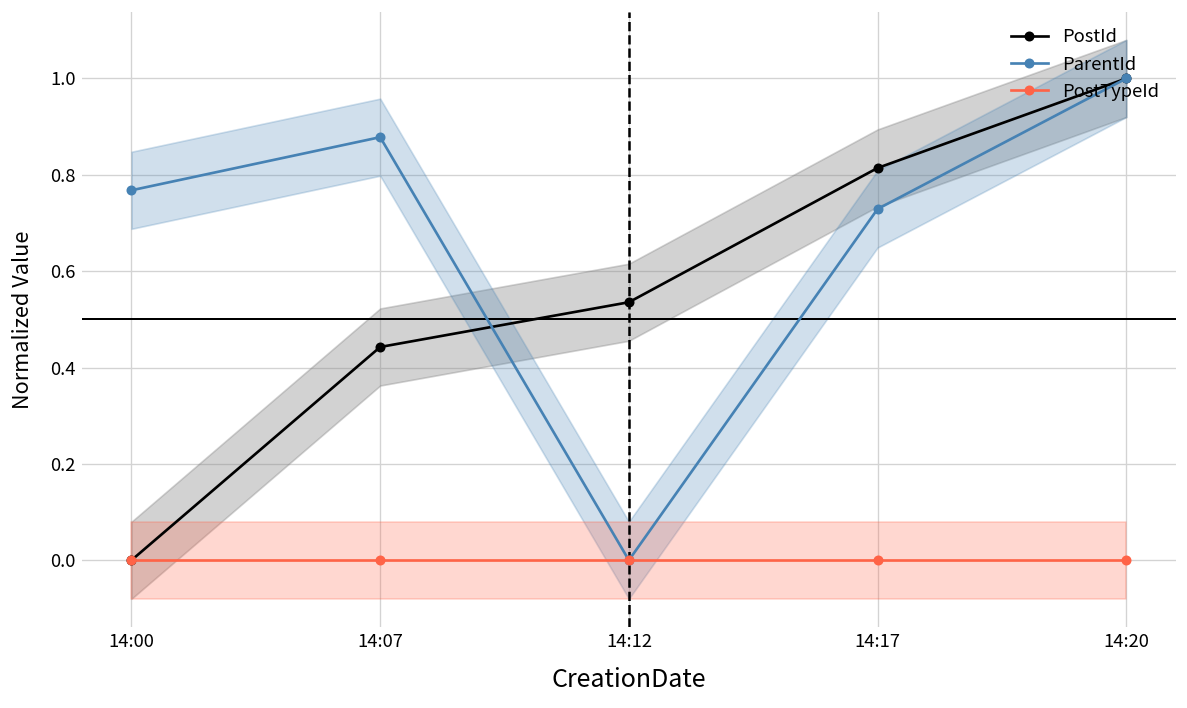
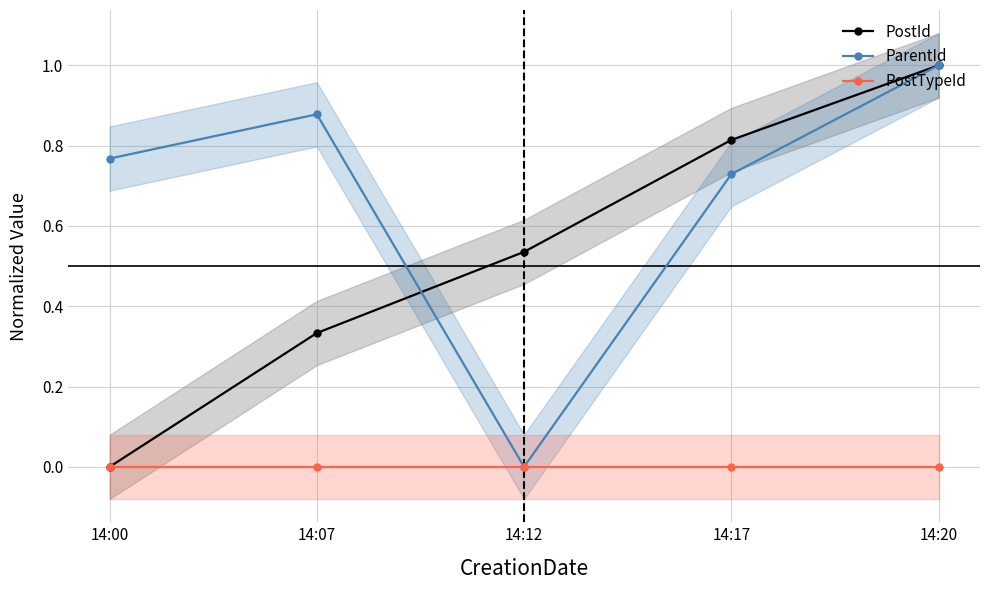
  {
    "PostId": {
-     "14:07": 0.44,
+     "14:07": 0.33,
      "14:12": 0.54
    }
  }
